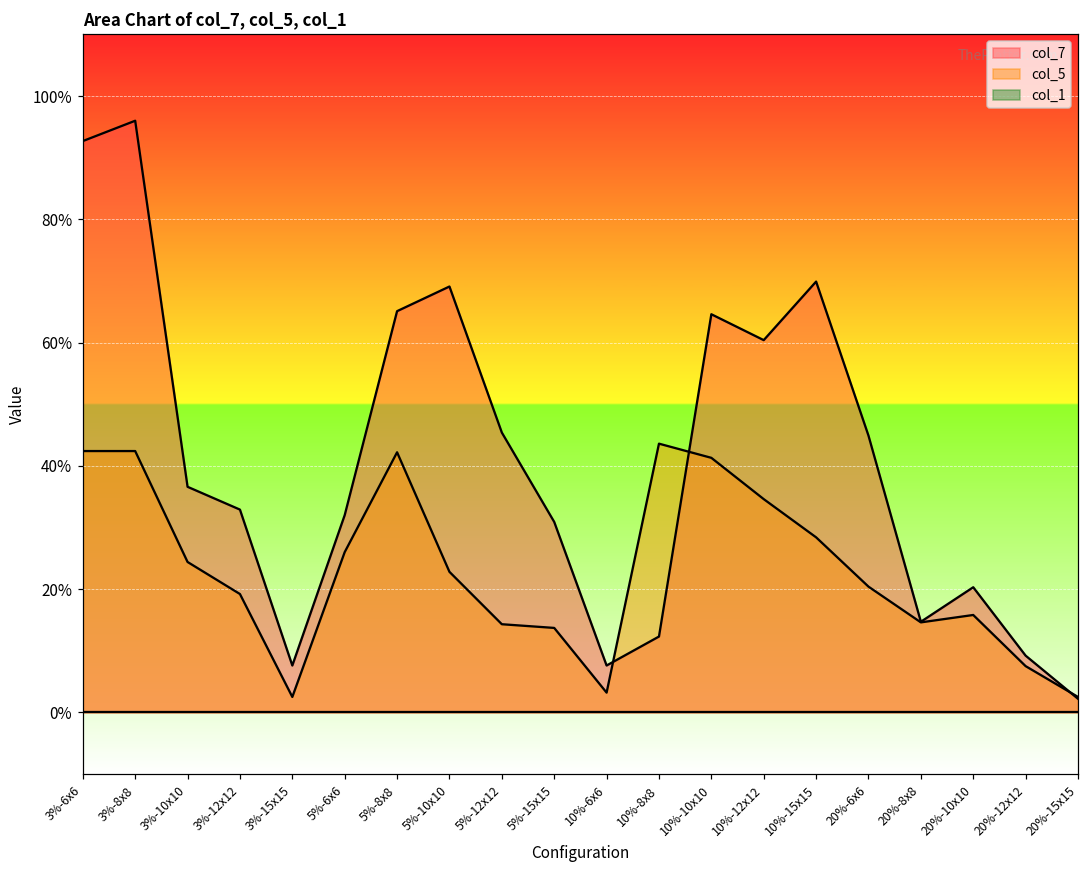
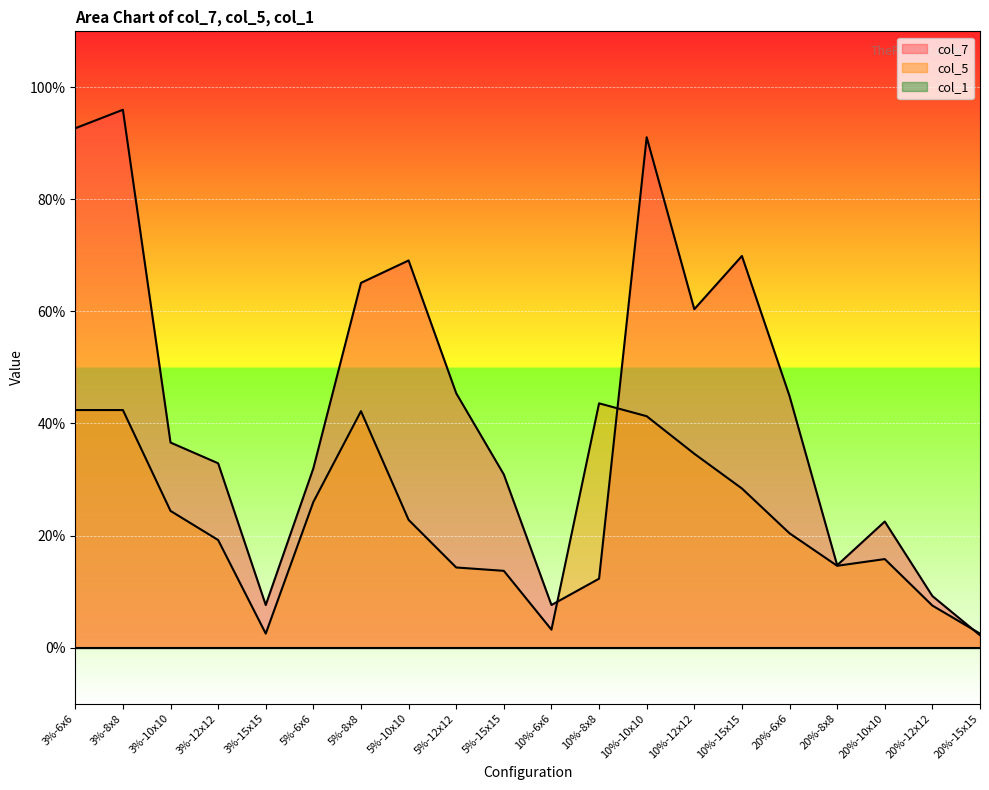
  {
    "col_7": {
      "3%-6x6": "93%",
      "3%-8x8": "96%",
      "3%-10x10": "37%",
      "3%-12x12": "33%",
      "3%-15x15": "8%",
      "5%-6x6": "32%",
      "5%-8x8": "65%",
      "5%-10x10": "69%",
      "5%-12x12": "45%",
      "5%-15x15": "31%",
      "10%-6x6": "8%",
      "10%-8x8": "12%",
-     "10%-10x10": "65%",
+     "10%-10x10": "91%",
      "10%-12x12": "60%",
      "10%-15x15": "70%",
      "20%-6x6": "45%",
-     "20%-10x10": "20%",
+     "20%-10x10": "23%",
      "20%-12x12": "9%"
    },
    "col_5": {
      "3%-6x6": "42%",
      "3%-8x8": "42%",
      "3%-10x10": "24%",
      "3%-12x12": "19%",
      "3%-15x15": "3%",
      "5%-6x6": "26%",
      "5%-8x8": "42%",
      "5%-10x10": "23%",
      "5%-12x12": "14%",
      "5%-15x15": "14%",
      "10%-6x6": "3%",
      "10%-8x8": "44%",
      "10%-10x10": "41%",
      "10%-12x12": "35%",
      "10%-15x15": "28%",
      "20%-6x6": "20%",
      "20%-10x10": "16%",
      "20%-12x12": "8%"
    },
    "col_1": {
      "3%-6x6": "0%",
      "3%-8x8": "0%",
      "3%-10x10": "0%",
      "3%-12x12": "0%",
      "3%-15x15": "0%",
      "5%-6x6": "0%",
      "5%-8x8": "0%",
      "5%-10x10": "0%",
      "5%-12x12": "0%",
      "5%-15x15": "0%",
      "10%-6x6": "0%",
      "10%-8x8": "0%",
      "10%-10x10": "0%",
      "10%-12x12": "0%",
      "10%-15x15": "0%",
      "20%-6x6": "0%",
      "20%-8x8": "0%",
      "20%-10x10": "0%",
      "20%-12x12": "0%",
      "20%-15x15": "0%"
    }
  }
